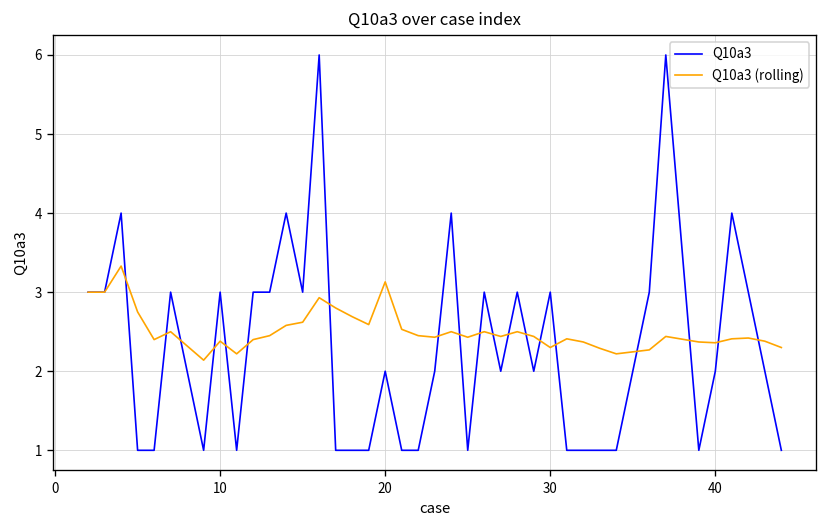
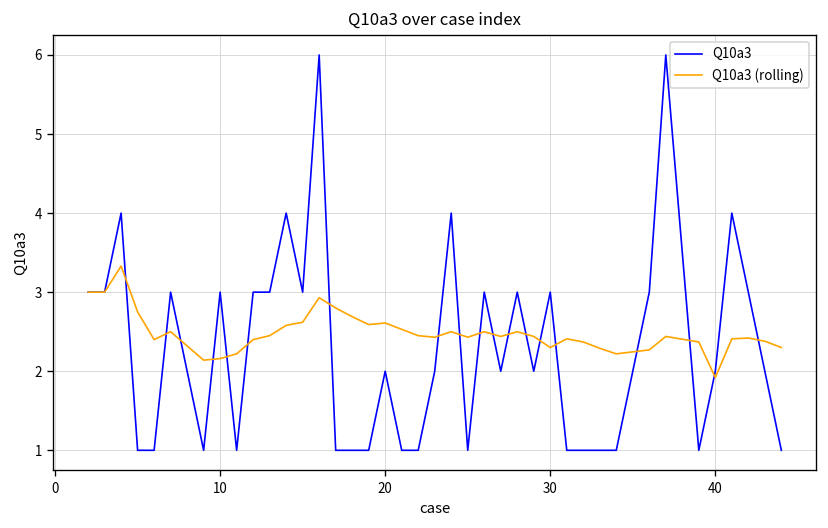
  {
    "Q10a3": {
      "10": 3.0,
      "20": 2.0,
      "30": 3.0,
      "40": 2.0
    },
    "Q10a3 (rolling)": {
-     "10": 2.4,
-     "20": 3.1,
+     "10": 2.2,
+     "20": 2.6,
      "30": 2.3,
-     "40": 2.4
+     "40": 1.9
    }
  }
